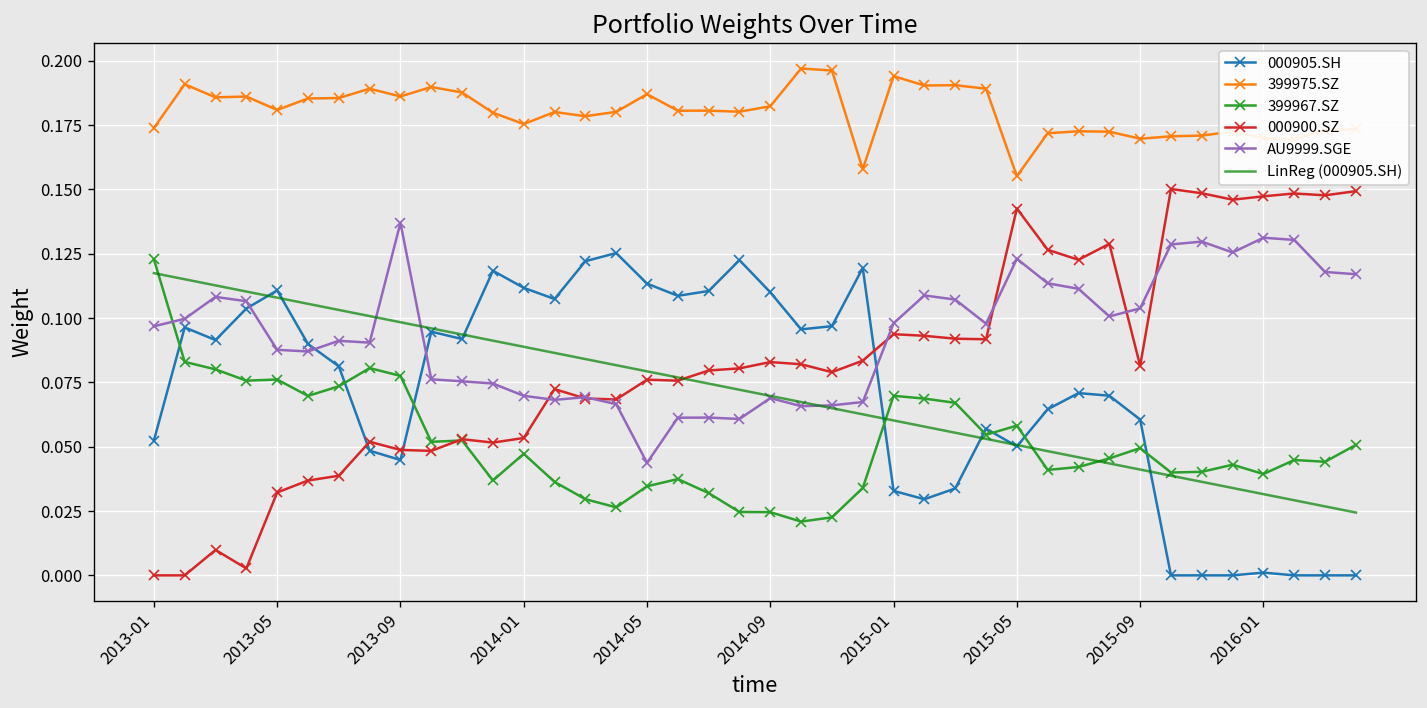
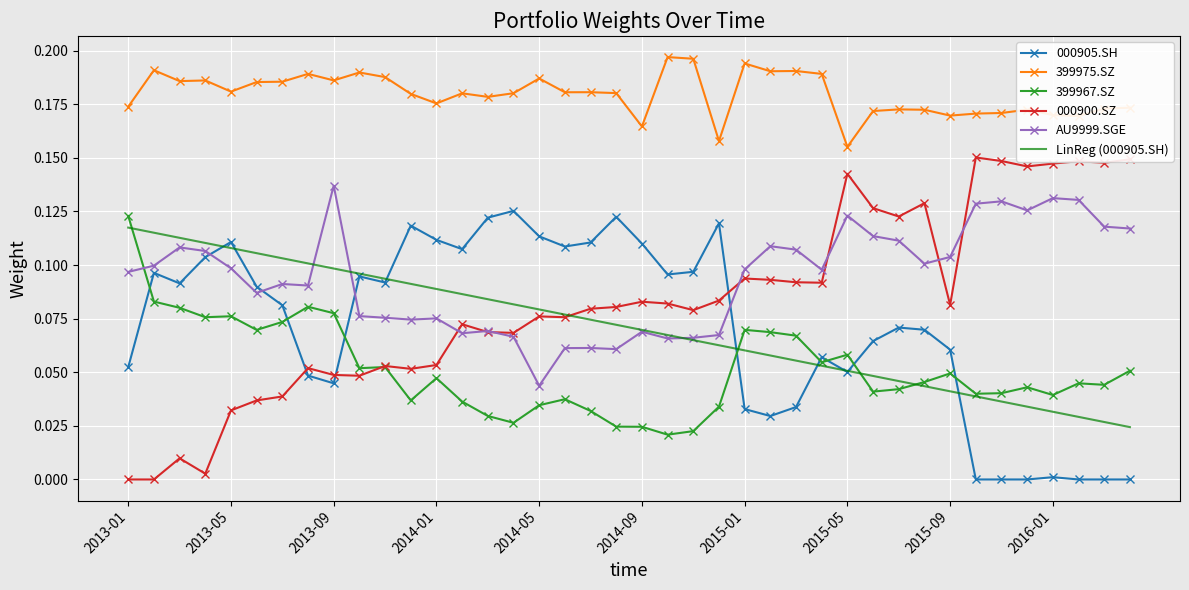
  {
    "000905.SH": {
      "2013-01": 0.052,
      "2013-05": 0.111,
      "2013-09": 0.045,
      "2014-01": 0.112,
      "2014-05": 0.113,
      "2014-09": 0.110,
      "2015-01": 0.033,
      "2015-09": 0.061,
      "2016-01": 0.001
    },
    "399975.SZ": {
      "2013-01": 0.174,
      "2013-05": 0.181,
      "2013-09": 0.186,
      "2014-01": 0.175,
      "2014-05": 0.187,
-     "2014-09": 0.182,
+     "2014-09": 0.165,
      "2015-01": 0.194,
      "2015-05": 0.155,
      "2015-09": 0.170
    },
    "000900.SZ": {
      "2013-01": 0.000,
      "2013-05": 0.032,
      "2013-09": 0.049,
      "2014-01": 0.053,
      "2014-05": 0.076,
      "2014-09": 0.083,
      "2015-01": 0.094,
      "2015-05": 0.143,
      "2015-09": 0.081,
      "2016-01": 0.147
    },
    "AU9999.SGE": {
      "2013-01": 0.097,
-     "2013-05": 0.088,
+     "2013-05": 0.099,
      "2013-09": 0.137,
-     "2014-01": 0.070,
+     "2014-01": 0.075,
      "2014-05": 0.044,
      "2015-01": 0.098,
      "2015-05": 0.123,
      "2015-09": 0.104,
      "2016-01": 0.131
    }
  }
